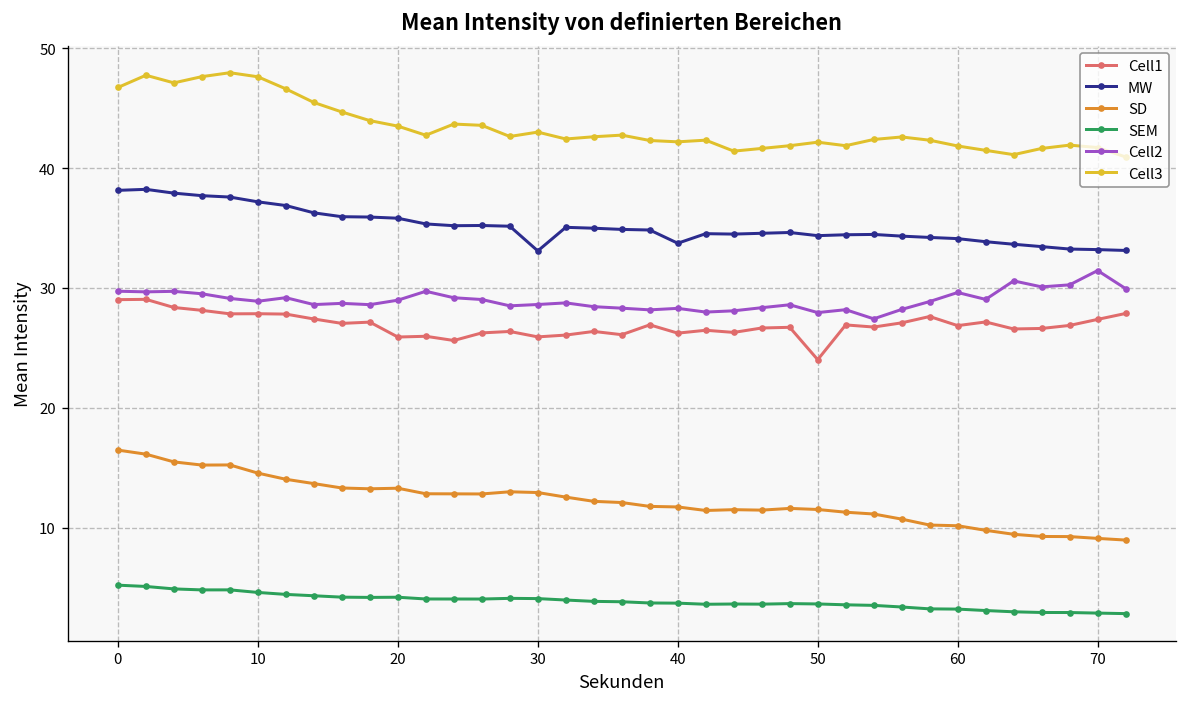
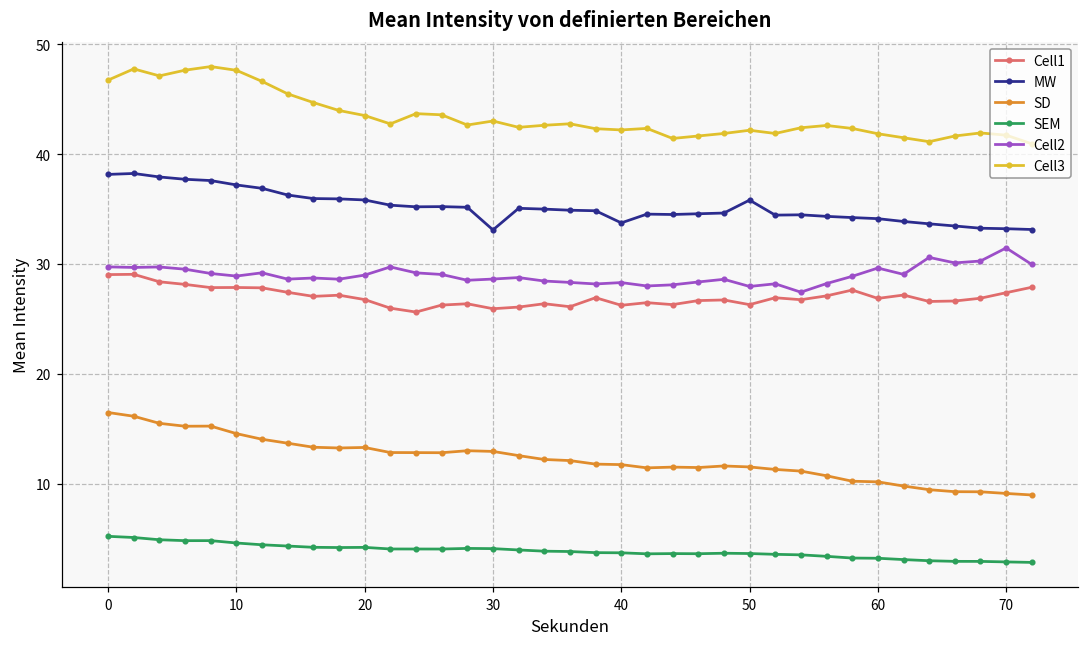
  {
    "Cell1": {
      "0": 29,
      "10": 28,
-     "20": 26,
+     "20": 27,
      "30": 26,
      "40": 26,
-     "50": 24,
+     "50": 26,
      "60": 27,
      "70": 27
    },
    "MW": {
      "0": 38,
      "10": 37,
      "20": 36,
      "30": 33,
      "40": 34,
-     "50": 34,
+     "50": 36,
      "60": 34,
      "70": 33
    },
    "SEM": {
      "0": 5,
      "10": 5,
      "20": 4,
      "30": 4,
      "40": 4,
      "50": 4,
      "60": 3,
      "70": 3
    },
    "Cell2": {
      "0": 30,
      "10": 29,
      "20": 29,
      "30": 29,
      "40": 28,
      "50": 28,
      "60": 30,
      "70": 31
    }
  }
